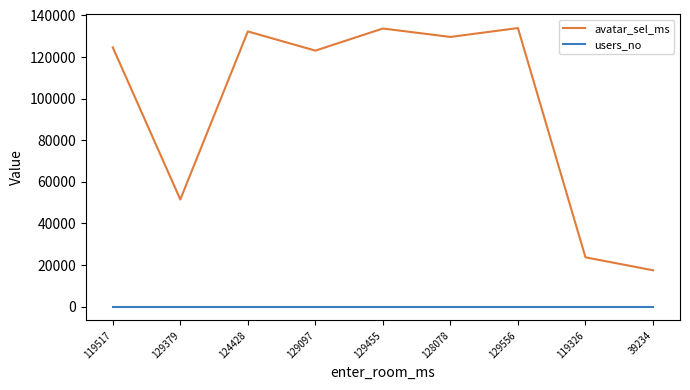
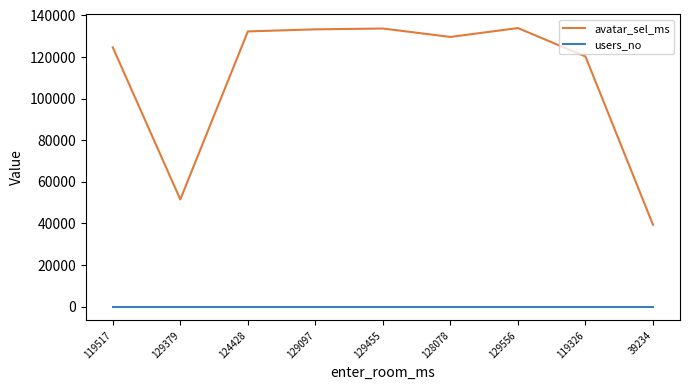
  {
    "avatar_sel_ms": {
      "119517": 125000,
      "129379": 52000,
      "124428": 132000,
-     "129097": 123000,
+     "129097": 133000,
      "129455": 134000,
      "128078": 130000,
      "129556": 134000,
-     "119326": 24000,
-     "39234": 17000
+     "119326": 120000,
+     "39234": 39000
    },
    "users_no": {
      "119517": 0,
      "129379": 0,
      "124428": 0,
      "129097": 0,
      "129455": 0,
      "128078": 0,
      "129556": 0,
      "119326": 0,
      "39234": 0
    }
  }
